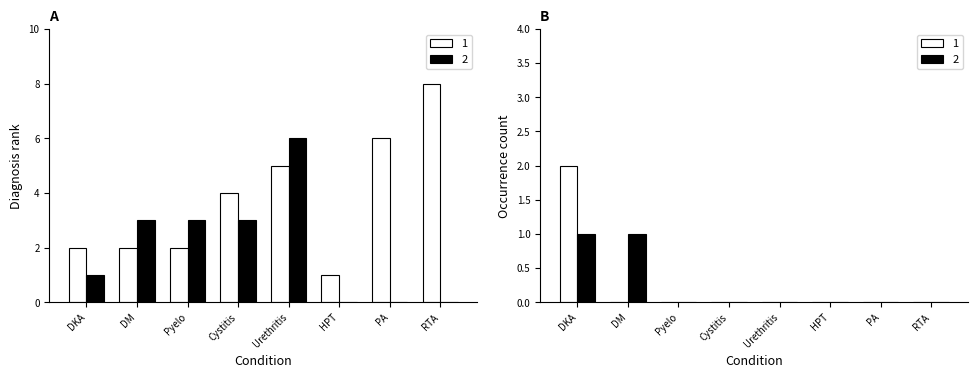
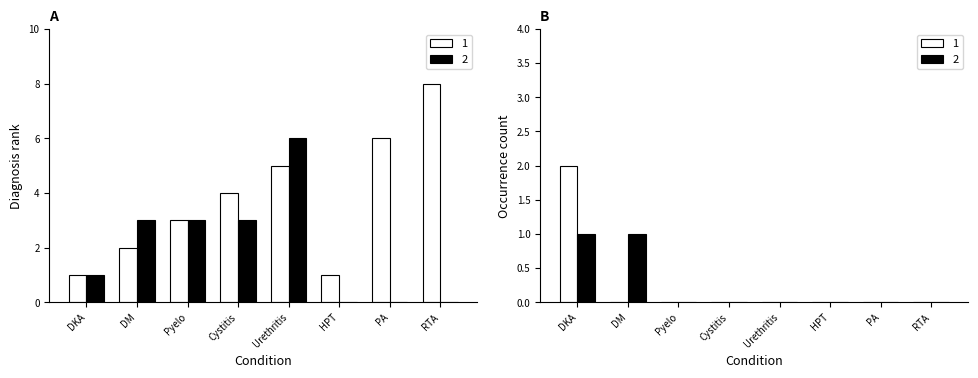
  {
    "A": {
      "1": {
-       "DKA": 2,
+       "DKA": 1,
        "DM": 2,
-       "Pyelo": 2,
+       "Pyelo": 3,
        "Cystitis": 4,
        "Urethritis": 5,
        "HPT": 1,
        "PA": 6,
        "RTA": 8
      },
      "2": {
        "DKA": 1,
        "DM": 3,
        "Pyelo": 3,
        "Cystitis": 3,
        "Urethritis": 6,
        "HPT": 0,
        "PA": 0,
        "RTA": 0
      }
    },
    "B": {
      "1": {
        "DKA": 2.0,
        "DM": 0.0,
        "Pyelo": 0.0,
        "Cystitis": 0.0,
        "Urethritis": 0.0,
        "HPT": 0.0,
        "PA": 0.0,
        "RTA": 0.0
      },
      "2": {
        "DKA": 1.0,
        "DM": 1.0,
        "Pyelo": 0.0,
        "Cystitis": 0.0,
        "Urethritis": 0.0,
        "HPT": 0.0,
        "PA": 0.0,
        "RTA": 0.0
      }
    }
  }
